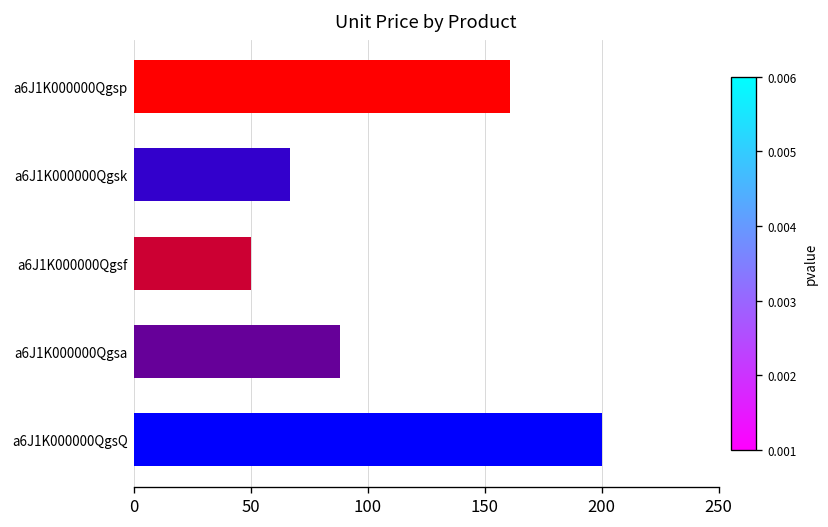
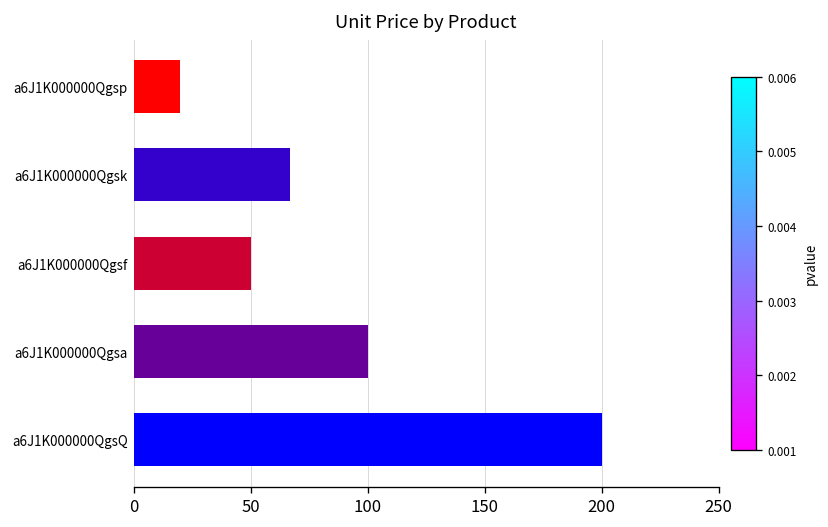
  {
-   "a6J1K000000Qgsp": 161,
+   "a6J1K000000Qgsp": 20,
    "a6J1K000000Qgsk": 67,
    "a6J1K000000Qgsf": 50,
-   "a6J1K000000Qgsa": 88,
+   "a6J1K000000Qgsa": 100,
    "a6J1K000000QgsQ": 200
  }
